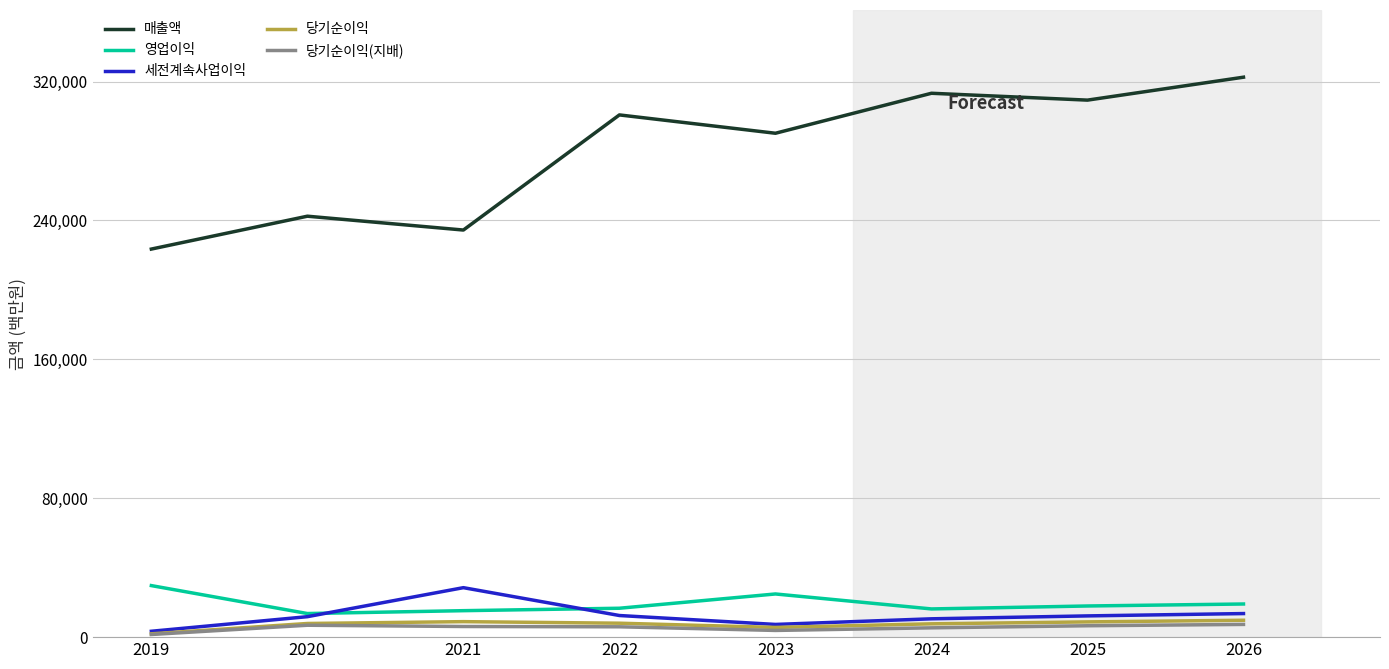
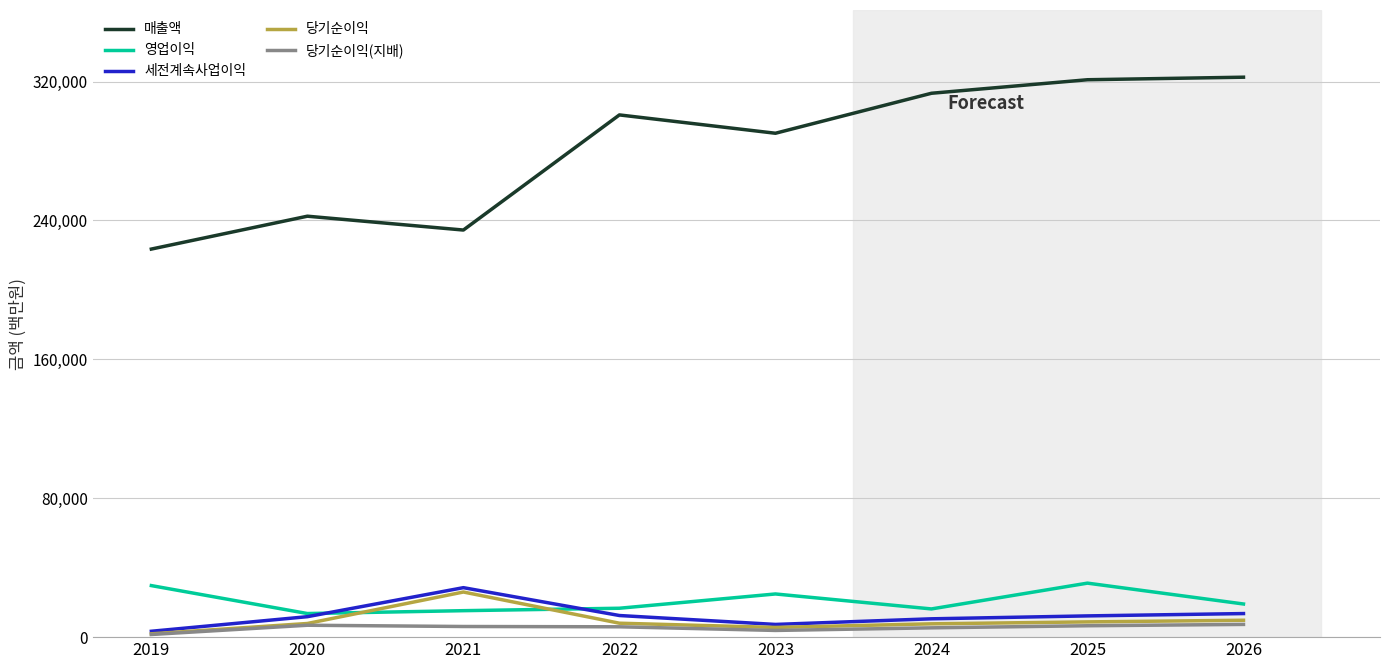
  {
    "매출액": {
      "2019": "224,000",
      "2020": "242,000",
      "2021": "234,000",
      "2022": "301,000",
      "2023": "290,000",
      "2024": "313,000",
-     "2025": "309,000",
+     "2025": "321,000",
      "2026": "323,000"
    },
    "영업이익": {
      "2019": "30,000",
      "2020": "14,000",
      "2021": "15,000",
      "2022": "17,000",
      "2023": "25,000",
      "2024": "16,000",
-     "2025": "18,000",
+     "2025": "31,000",
      "2026": "19,000"
    },
    "세전계속사업이익": {
      "2020": "12,000",
      "2021": "28,000",
      "2022": "12,000",
      "2023": "7,000",
      "2024": "11,000",
      "2025": "12,000",
      "2026": "14,000"
    },
    "당기순이익": {
-     "2021": "9,000",
+     "2021": "26,000",
      "2022": "8,000",
      "2023": "6,000",
      "2024": "8,000",
      "2025": "9,000",
      "2026": "10,000"
    },
    "당기순이익(지배)": {
      "2021": "6,000",
      "2022": "6,000",
      "2023": "4,000",
      "2024": "5,000",
      "2025": "7,000",
      "2026": "7,000"
    }
  }
